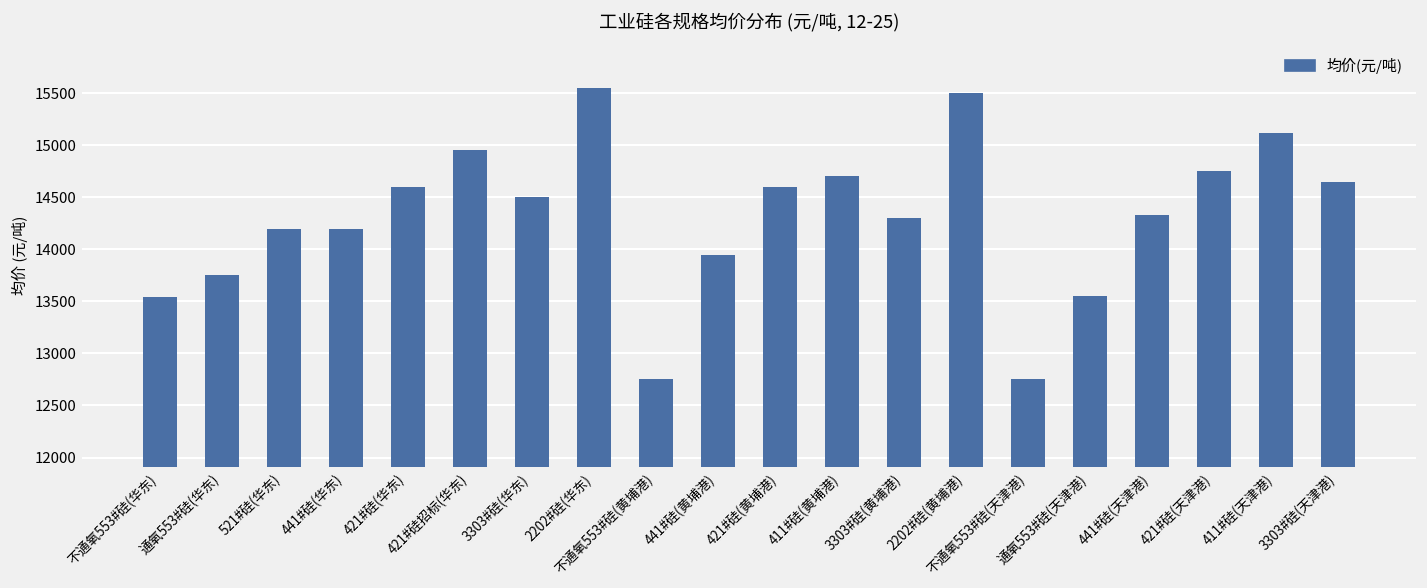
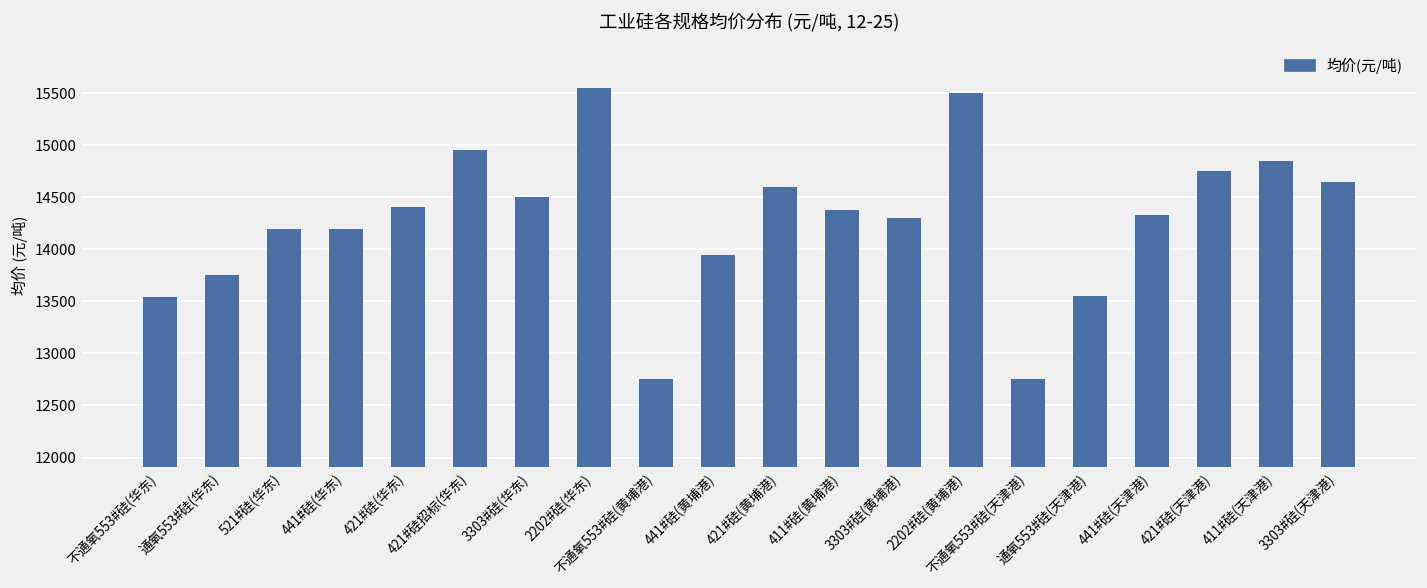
  {
    "不通氧553#硅(华东)": 13500,
    "通氧553#硅(华东)": 13800,
    "521#硅(华东)": 14200,
    "441#硅(华东)": 14200,
-   "421#硅(华东)": 14600,
+   "421#硅(华东)": 14400,
    "421#硅招标(华东)": 15000,
    "3303#硅(华东)": 14500,
    "2202#硅(华东)": 15600,
    "不通氧553#硅(黄埔港)": 12800,
    "441#硅(黄埔港)": 14000,
    "421#硅(黄埔港)": 14600,
-   "411#硅(黄埔港)": 14700,
+   "411#硅(黄埔港)": 14400,
    "3303#硅(黄埔港)": 14300,
    "2202#硅(黄埔港)": 15500,
    "不通氧553#硅(天津港)": 12800,
    "通氧553#硅(天津港)": 13600,
    "441#硅(天津港)": 14300,
    "421#硅(天津港)": 14800,
-   "411#硅(天津港)": 15100,
+   "411#硅(天津港)": 14900,
    "3303#硅(天津港)": 14700
  }
